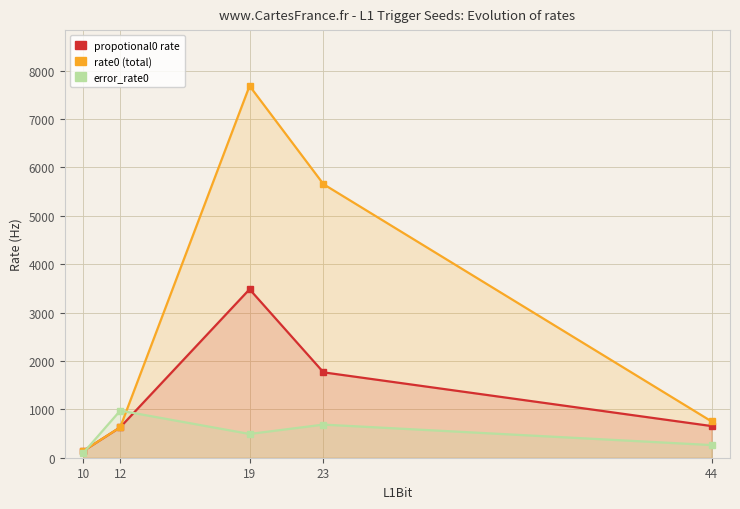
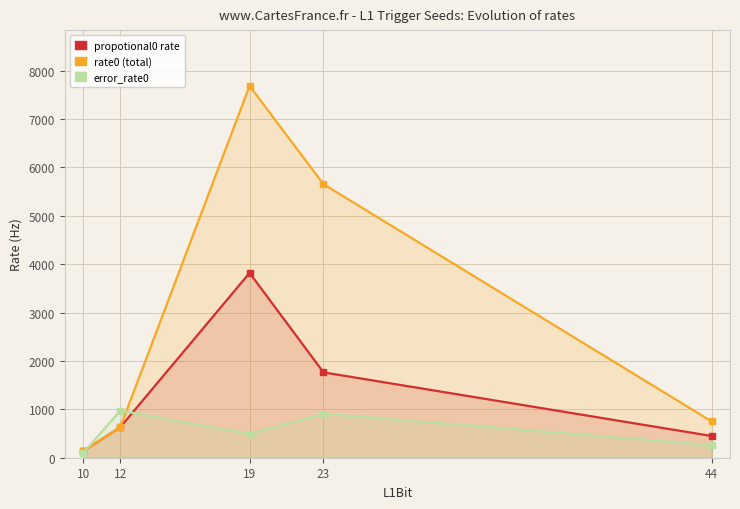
  {
    "propotional0 rate": {
-     "19": 3500,
+     "19": 3800,
      "23": 1800,
-     "44": 700
+     "44": 400
    },
    "rate0 (total)": {
      "19": 7700,
      "23": 5700,
      "44": 800
    },
    "error_rate0": {
      "12": 1000,
      "19": 500,
-     "23": 700,
+     "23": 900,
      "44": 300
    }
  }
